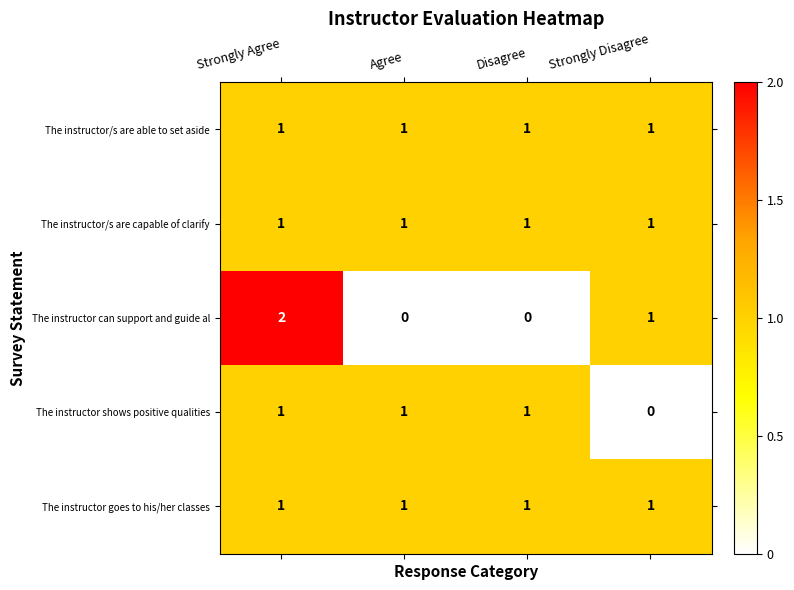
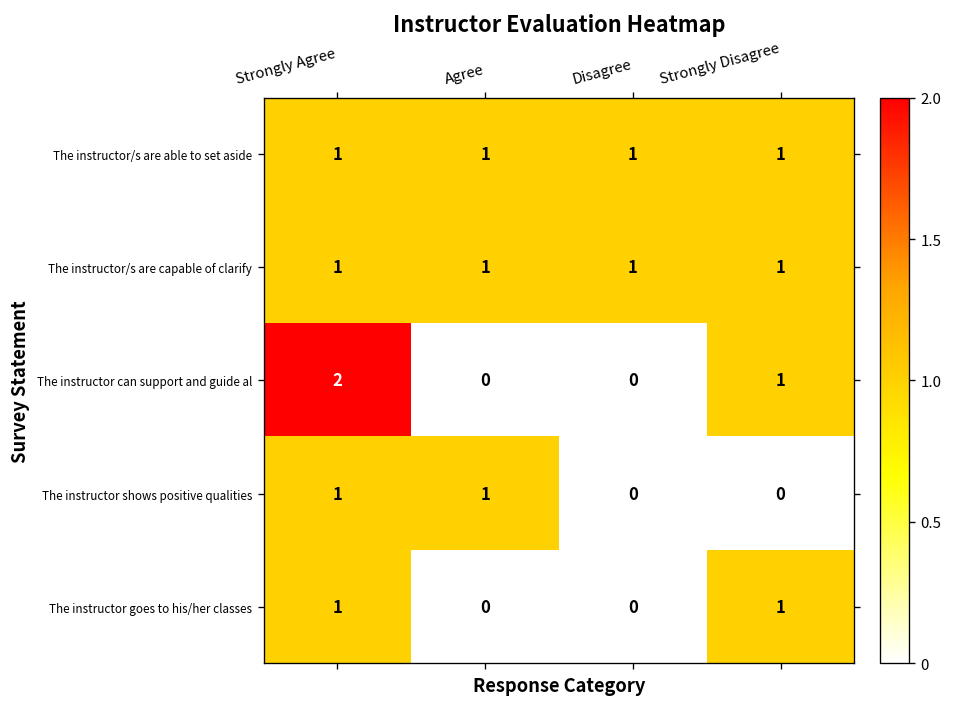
  {
    "The instructor/s are able to set aside": {
      "Strongly Agree": 1,
      "Agree": 1,
      "Disagree": 1,
      "Strongly Disagree": 1
    },
    "The instructor/s are capable of clarify": {
      "Strongly Agree": 1,
      "Agree": 1,
      "Disagree": 1,
      "Strongly Disagree": 1
    },
    "The instructor can support and guide al": {
      "Strongly Agree": 2,
      "Agree": 0,
      "Disagree": 0,
      "Strongly Disagree": 1
    },
    "The instructor shows positive qualities": {
      "Strongly Agree": 1,
      "Agree": 1,
-     "Disagree": 1,
+     "Disagree": 0,
      "Strongly Disagree": 0
    },
    "The instructor goes to his/her classes": {
      "Strongly Agree": 1,
-     "Agree": 1,
-     "Disagree": 1,
+     "Agree": 0,
+     "Disagree": 0,
      "Strongly Disagree": 1
    }
  }
